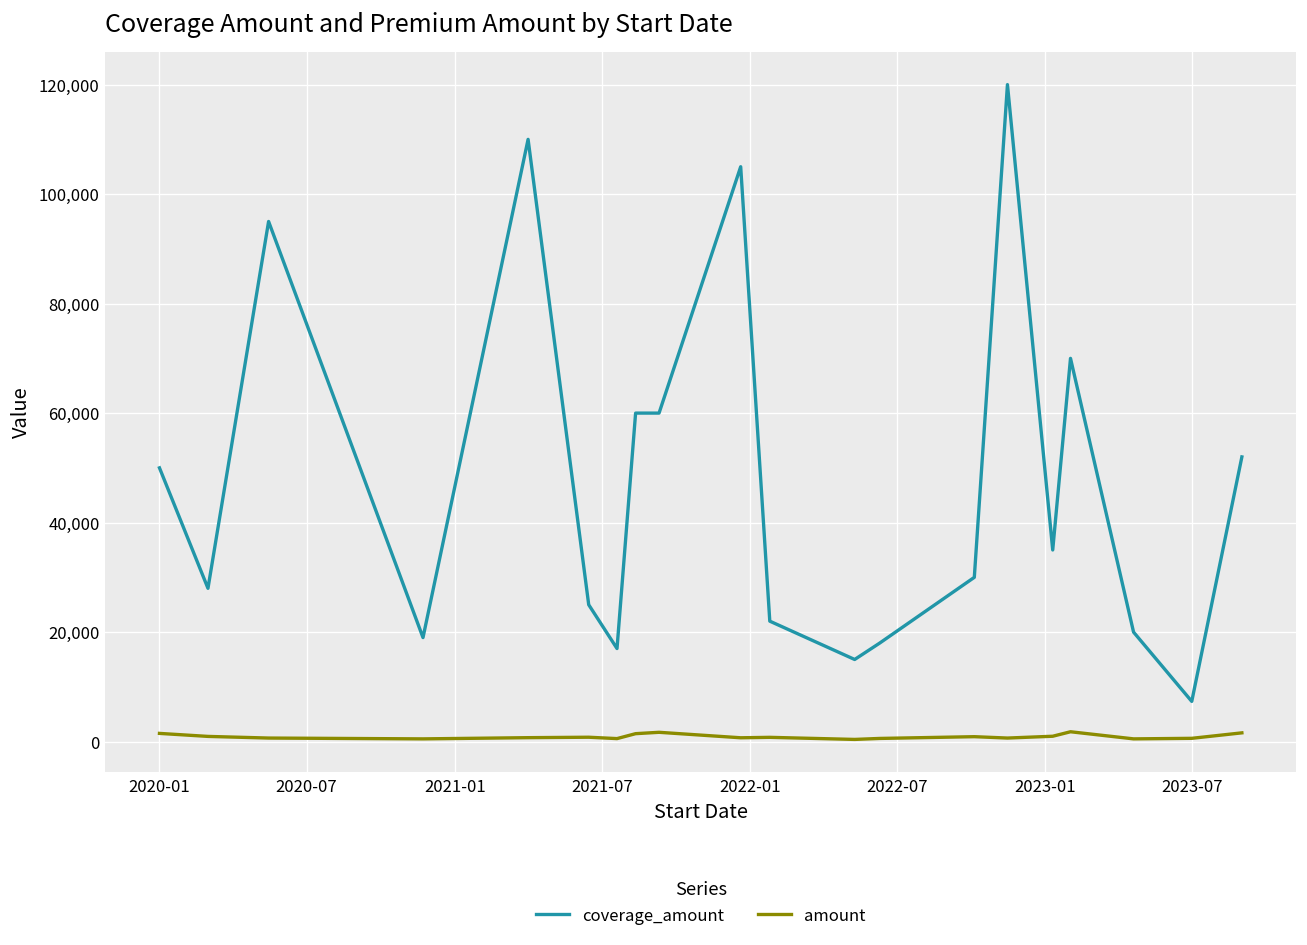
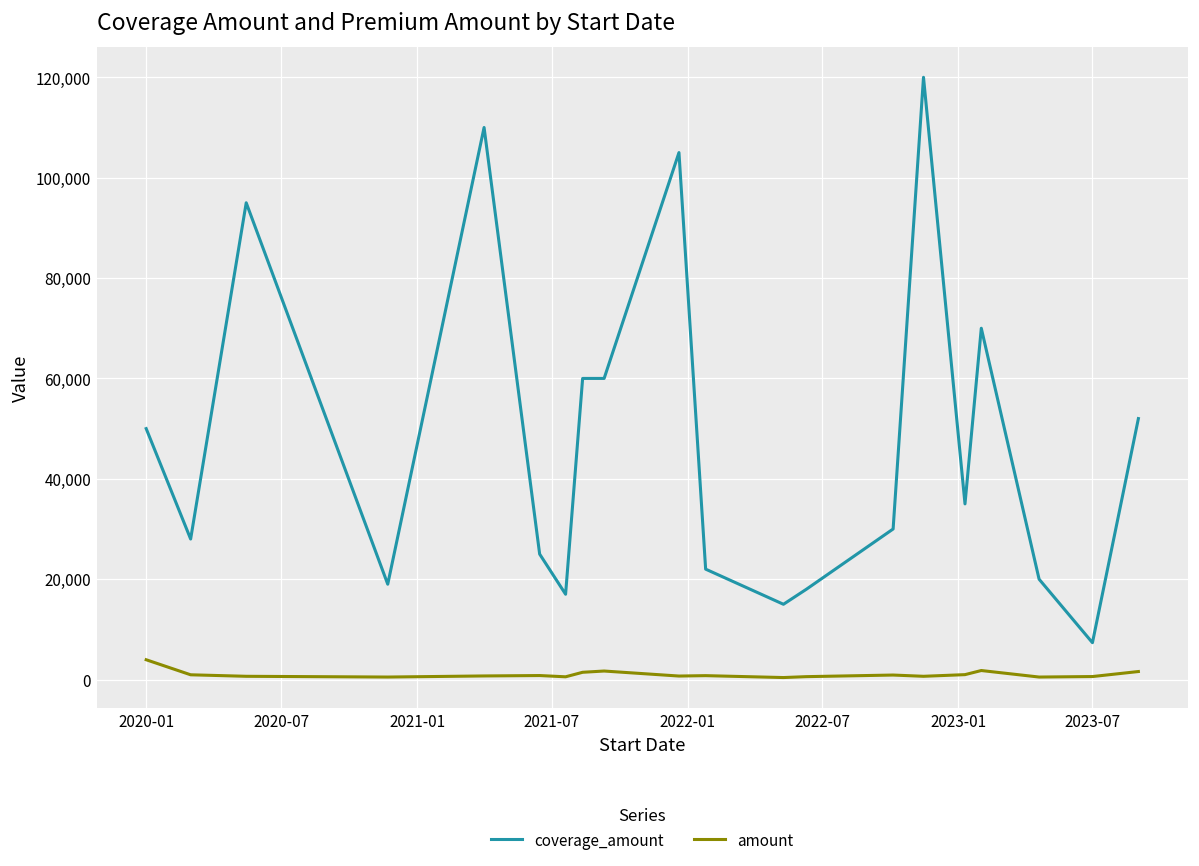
  {
    "coverage_amount": {
      "2020-01": "50,000",
      "2023-07": "7,000"
    },
    "amount": {
-     "2020-01": "2,000",
+     "2020-01": "4,000",
      "2023-07": "1,000"
    }
  }
